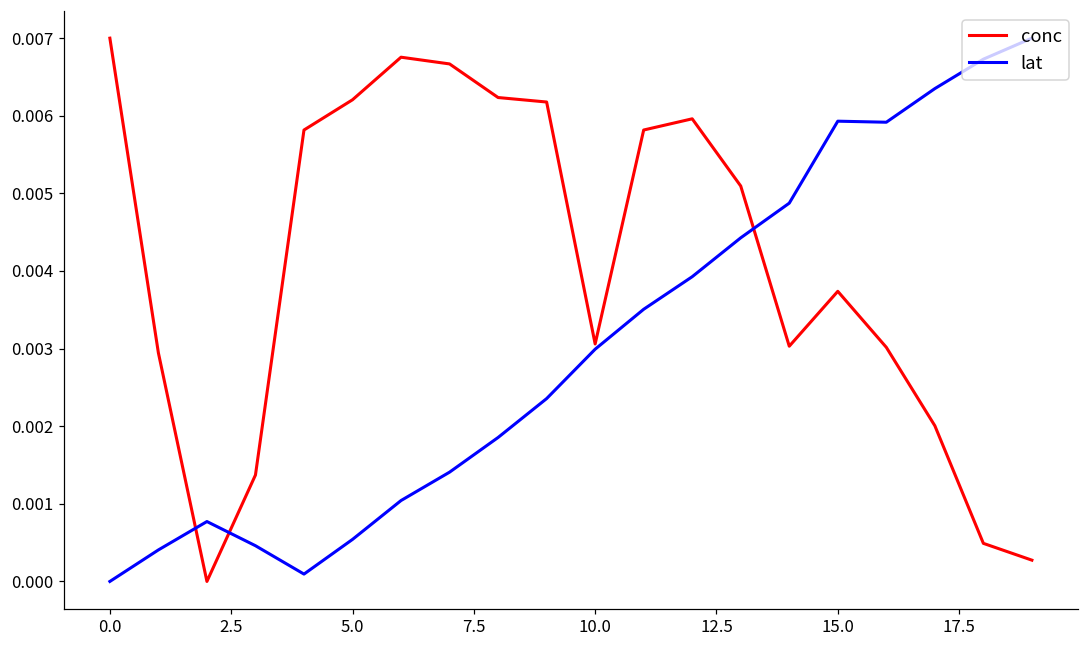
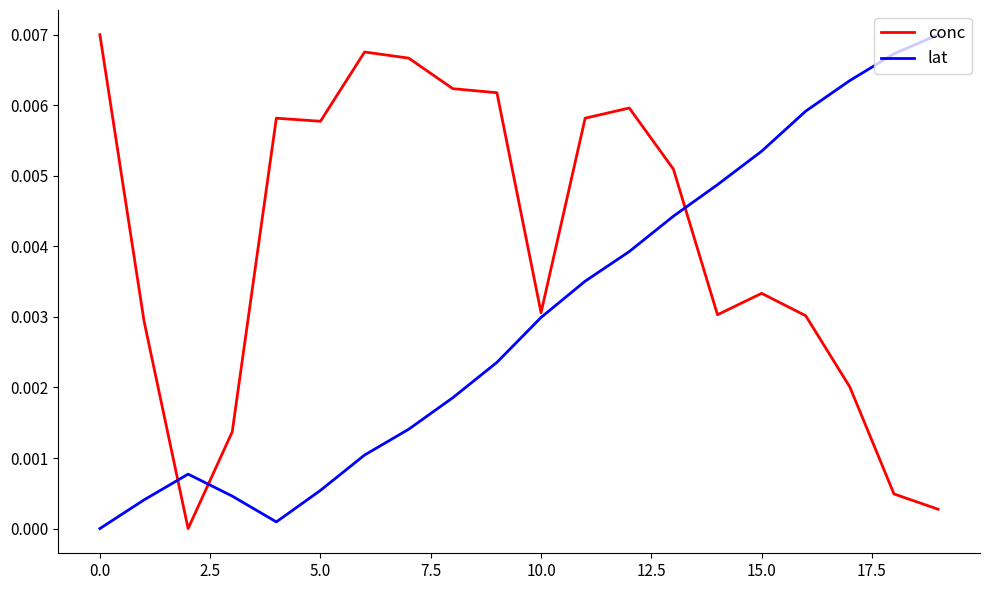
  {
    "conc": {
      "0.0": 0.0070,
-     "5.0": 0.0062,
+     "5.0": 0.0058,
      "10.0": 0.0031,
-     "15.0": 0.0037
+     "15.0": 0.0033
    },
    "lat": {
      "0.0": 0.0000,
      "5.0": 0.0005,
      "10.0": 0.0030,
-     "15.0": 0.0059
+     "15.0": 0.0053
    }
  }
